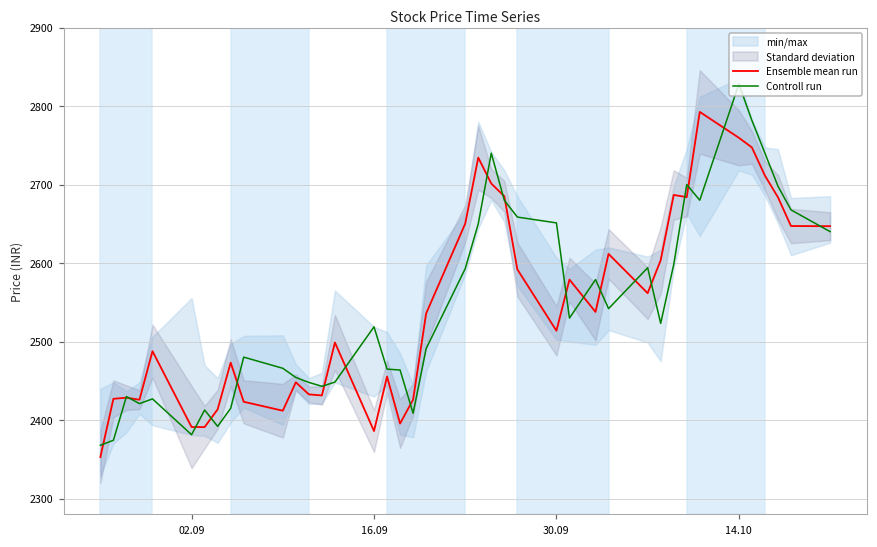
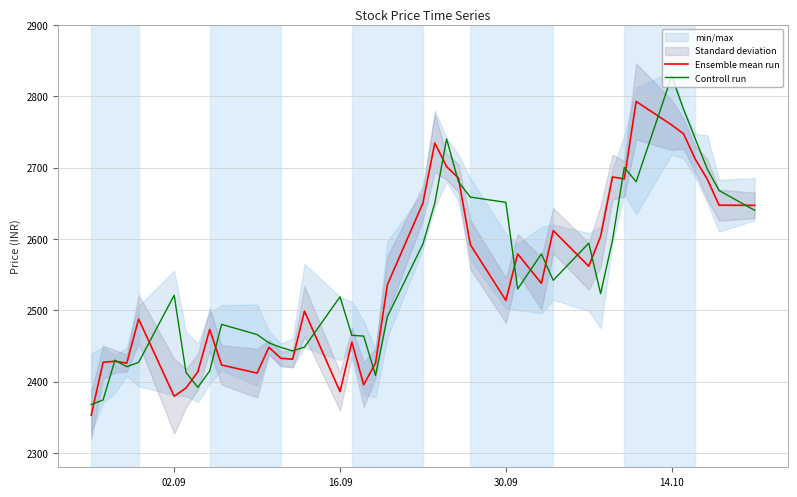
  {
    "Ensemble mean run": {
-     "02.09": 2390,
+     "02.09": 2380,
      "16.09": 2390,
      "30.09": 2510,
      "14.10": 2760
    },
    "Controll run": {
-     "02.09": 2380,
+     "02.09": 2520,
      "30.09": 2650
    }
  }
